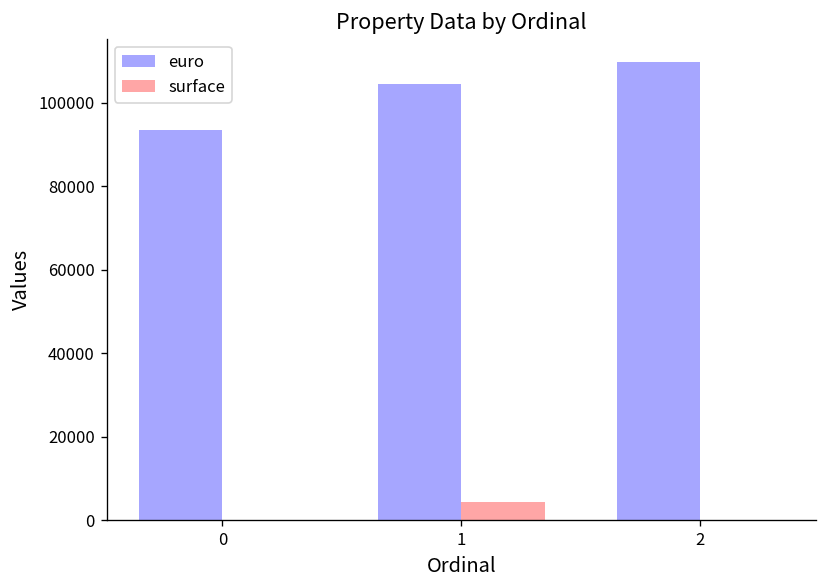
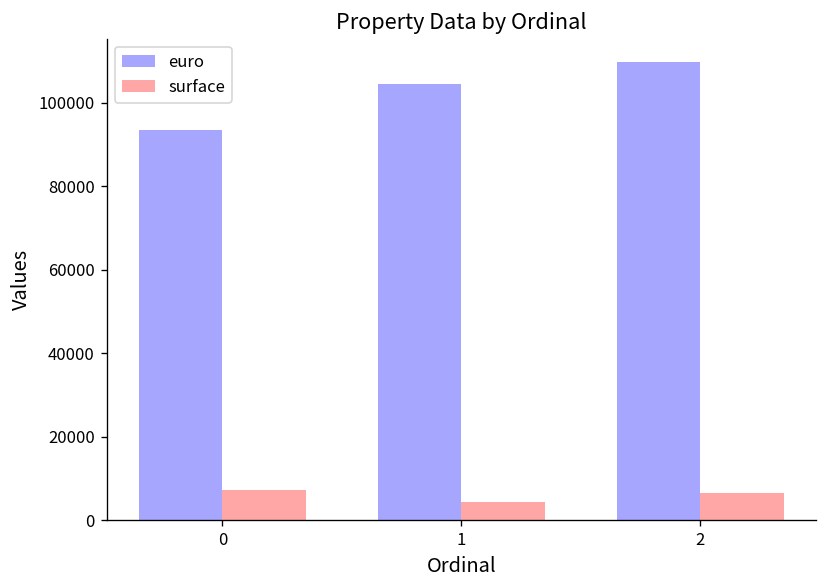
  {
    "euro": {
      "0": 94000,
      "1": 104000,
      "2": 110000
    },
    "surface": {
-     "0": 0,
+     "0": 7000,
      "1": 4000,
-     "2": 0
+     "2": 7000
    }
  }
